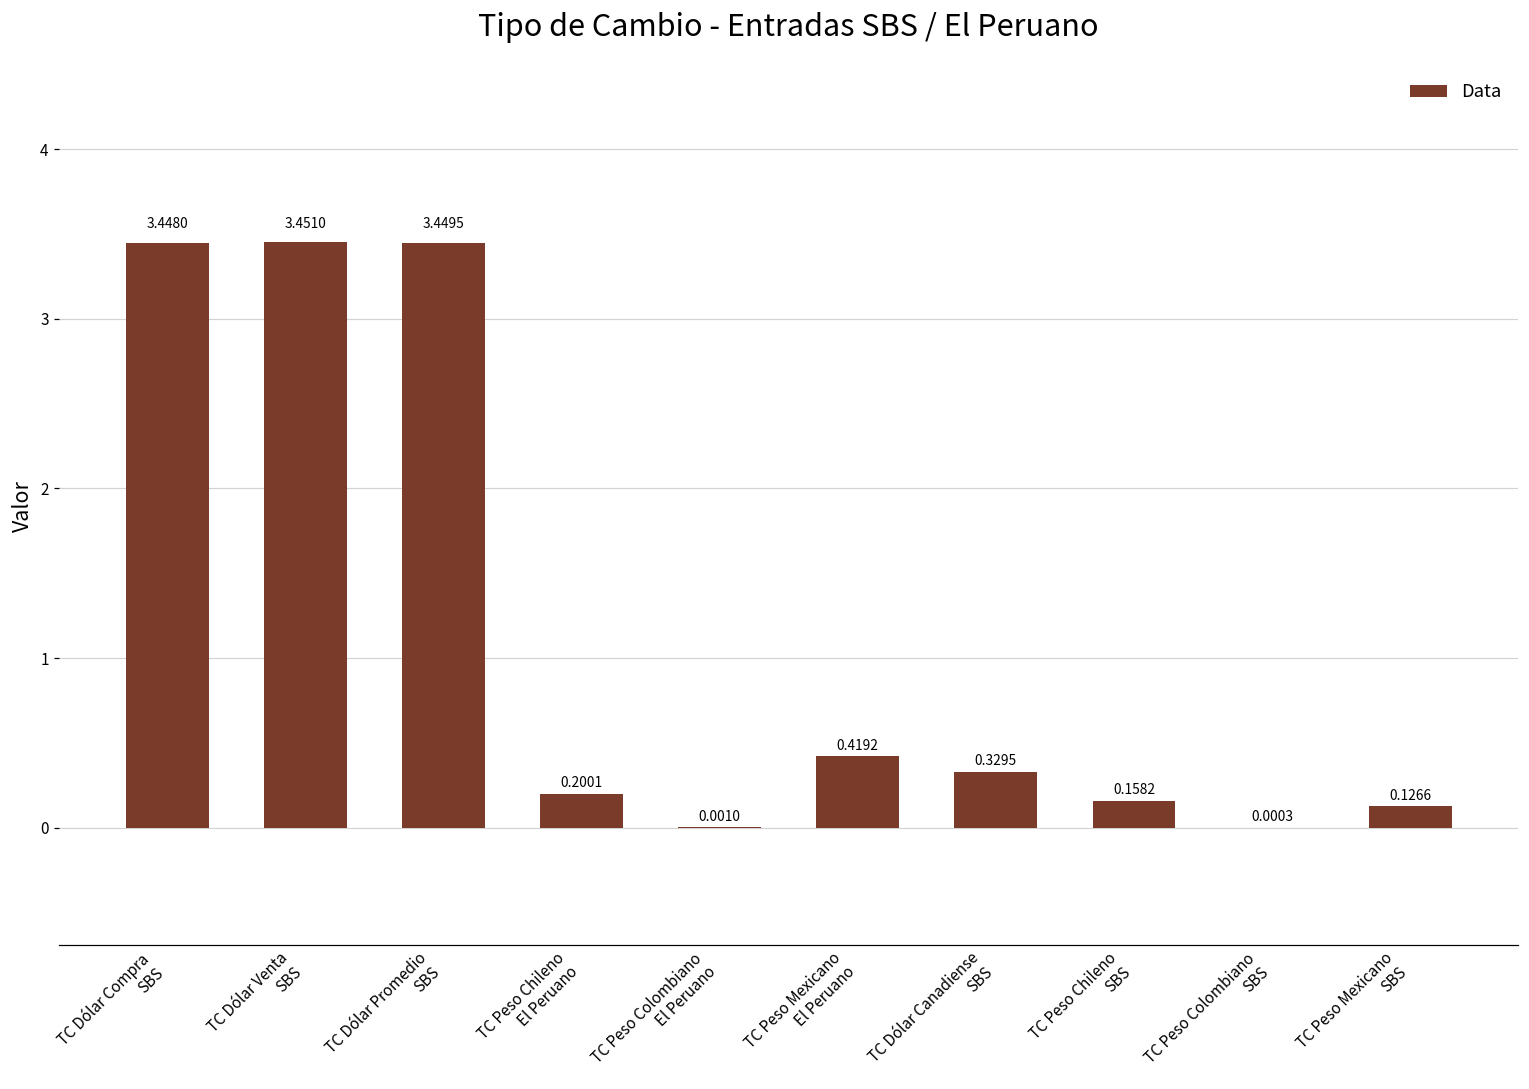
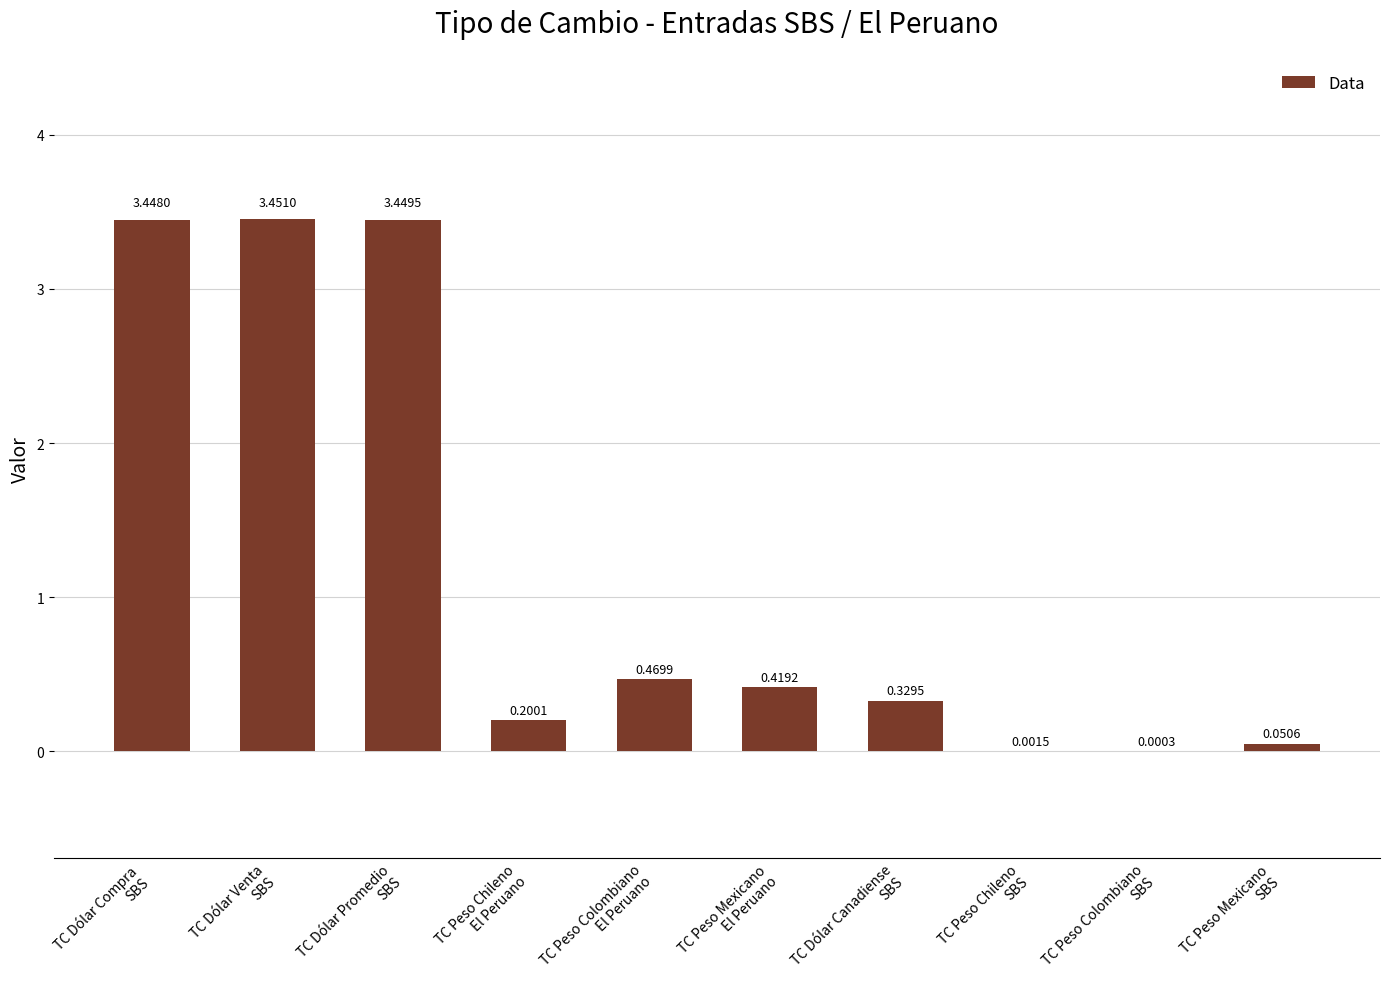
  {
    "TC Dólar Compra SBS": 3.4480,
    "TC Dólar Venta SBS": 3.4510,
    "TC Dólar Promedio SBS": 3.4495,
    "TC Peso Chileno El Peruano": 0.2001,
-   "TC Peso Colombiano El Peruano": 0.0010,
+   "TC Peso Colombiano El Peruano": 0.4699,
    "TC Peso Mexicano El Peruano": 0.4192,
    "TC Dólar Canadiense SBS": 0.3295,
-   "TC Peso Chileno SBS": 0.1582,
+   "TC Peso Chileno SBS": 0.0015,
    "TC Peso Colombiano SBS": 0.0003,
-   "TC Peso Mexicano SBS": 0.1266
+   "TC Peso Mexicano SBS": 0.0506
  }
